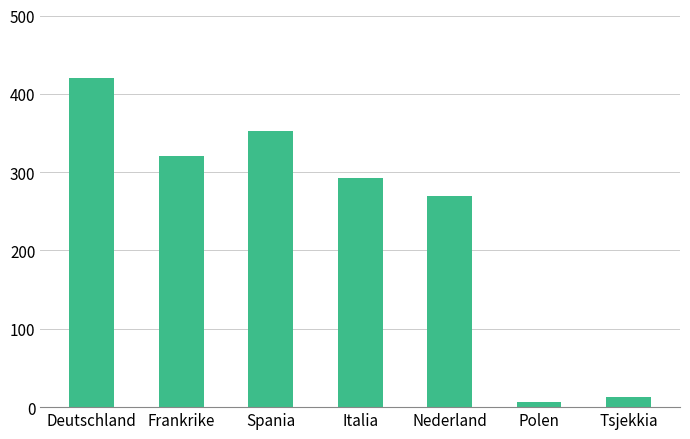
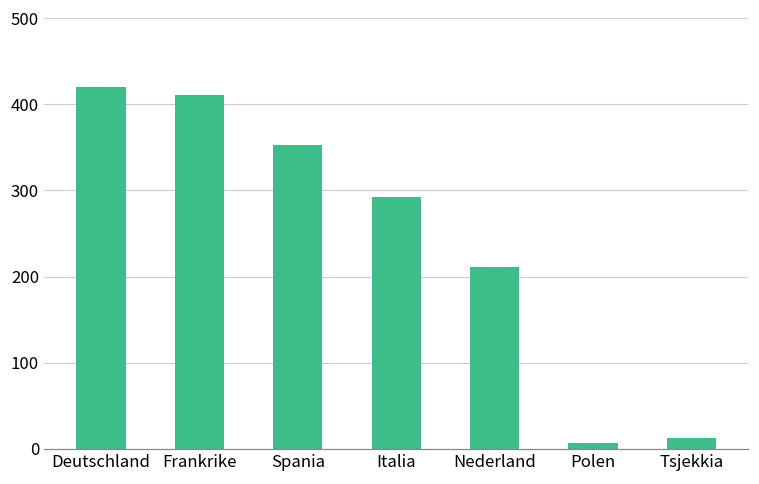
  {
    "Deutschland": 420,
-   "Frankrike": 320,
+   "Frankrike": 410,
    "Spania": 350,
    "Italia": 290,
-   "Nederland": 270,
+   "Nederland": 210,
    "Polen": 10,
    "Tsjekkia": 10
  }
